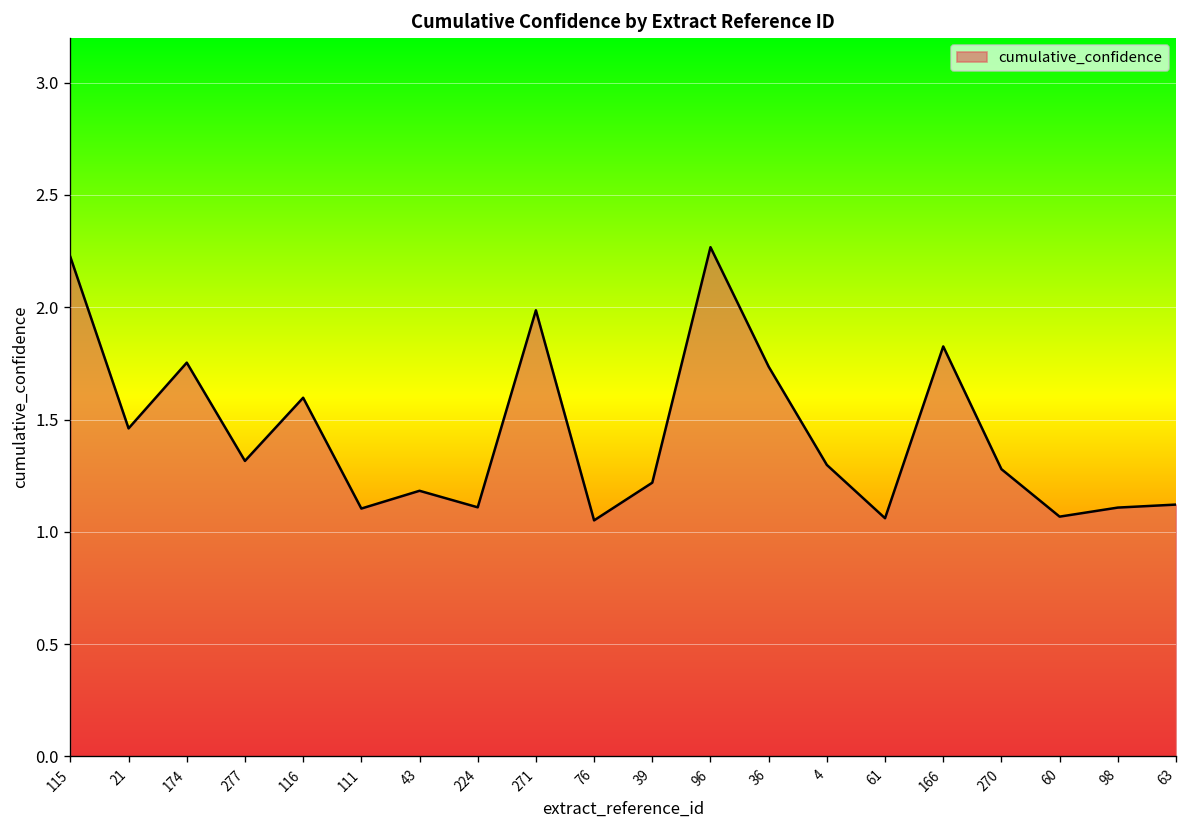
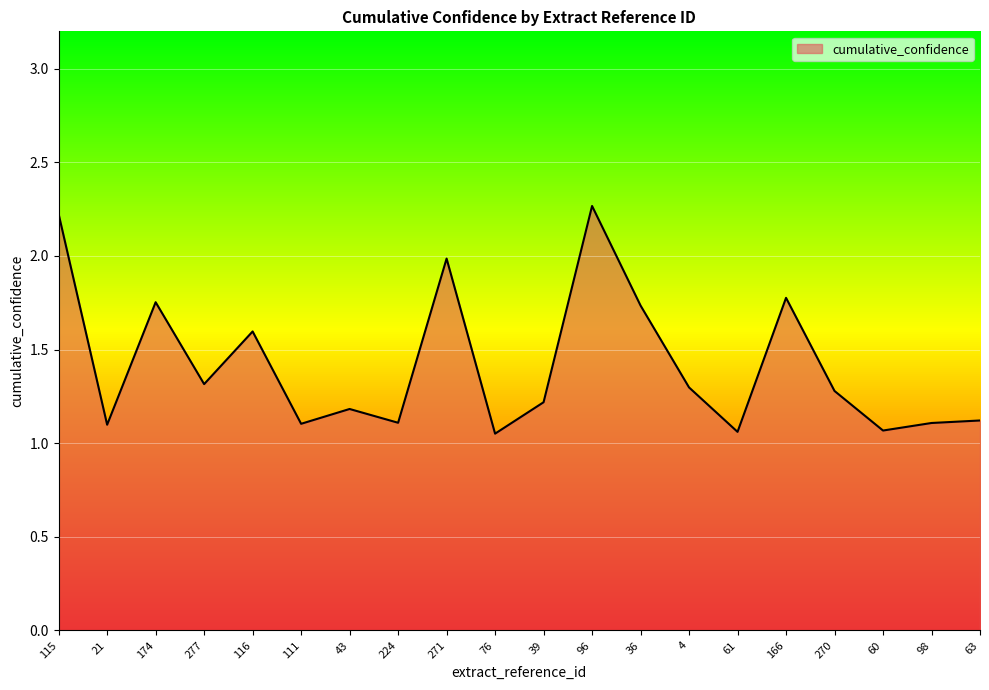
  {
    "115": 2.22,
-   "21": 1.46,
+   "21": 1.10,
    "174": 1.75,
    "277": 1.32,
    "116": 1.60,
    "111": 1.10,
    "43": 1.18,
    "224": 1.11,
    "271": 1.99,
    "76": 1.05,
    "39": 1.22,
    "96": 2.27,
    "36": 1.74,
    "4": 1.30,
    "61": 1.06,
-   "166": 1.83,
+   "166": 1.78,
    "270": 1.28,
    "60": 1.07,
    "98": 1.11,
    "63": 1.12
  }
